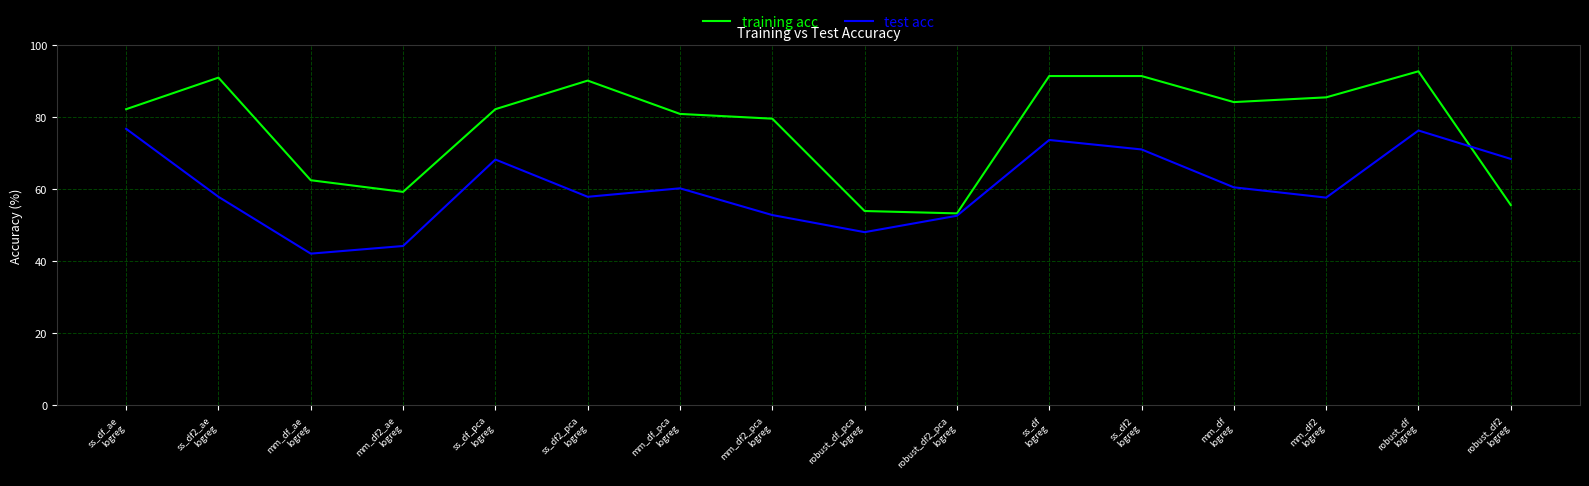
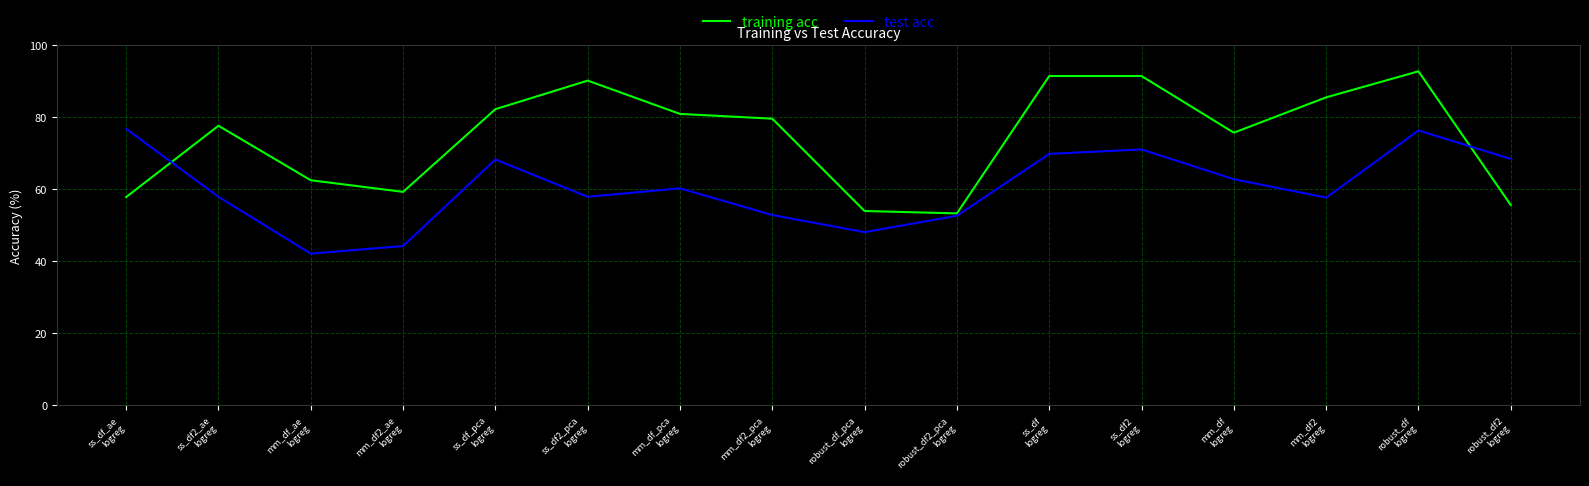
  {
    "training acc": {
-     "ss_df_ae logreg": 82,
-     "ss_df2_ae logreg": 91,
+     "ss_df_ae logreg": 58,
+     "ss_df2_ae logreg": 78,
      "mm_df_ae logreg": 63,
      "mm_df2_ae logreg": 59,
      "ss_df_pca logreg": 82,
      "ss_df2_pca logreg": 90,
      "mm_df_pca logreg": 81,
      "mm_df2_pca logreg": 80,
      "robust_df_pca logreg": 54,
      "ss_df logreg": 91,
      "ss_df2 logreg": 91,
-     "mm_df logreg": 84,
+     "mm_df logreg": 76,
      "mm_df2 logreg": 86,
      "robust_df logreg": 93,
      "robust_df2 logreg": 56
    },
    "test acc": {
      "ss_df_ae logreg": 77,
      "ss_df2_ae logreg": 58,
      "mm_df_ae logreg": 42,
      "mm_df2_ae logreg": 44,
      "ss_df_pca logreg": 68,
      "ss_df2_pca logreg": 58,
      "mm_df_pca logreg": 60,
      "mm_df2_pca logreg": 53,
      "robust_df_pca logreg": 48,
-     "ss_df logreg": 74,
+     "ss_df logreg": 70,
      "ss_df2 logreg": 71,
-     "mm_df logreg": 61,
+     "mm_df logreg": 63,
      "mm_df2 logreg": 58,
      "robust_df logreg": 76,
      "robust_df2 logreg": 68
    }
  }
